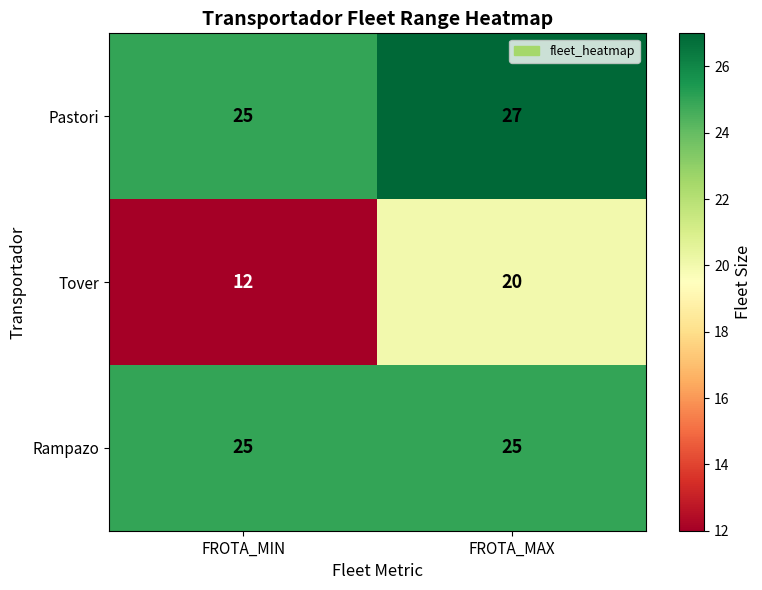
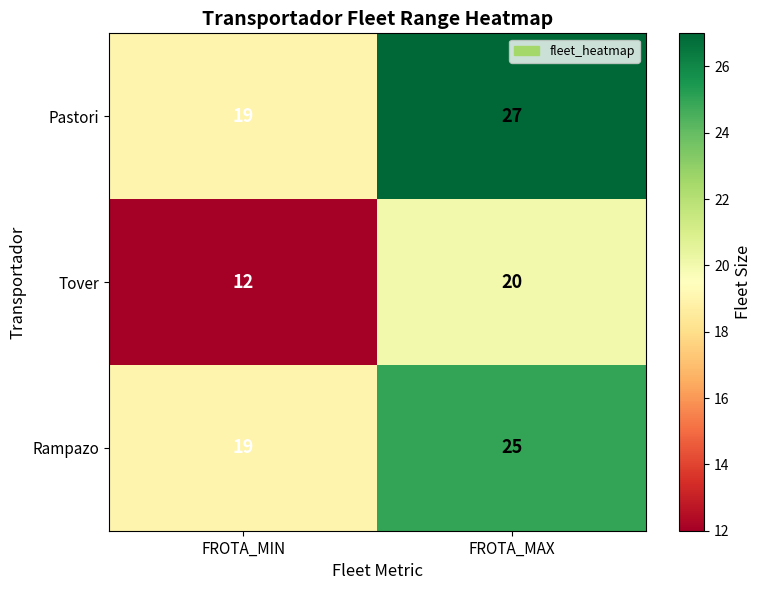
  {
    "Pastori": {
-     "FROTA_MIN": 25,
+     "FROTA_MIN": 19,
      "FROTA_MAX": 27
    },
    "Tover": {
      "FROTA_MIN": 12,
      "FROTA_MAX": 20
    },
    "Rampazo": {
-     "FROTA_MIN": 25,
+     "FROTA_MIN": 19,
      "FROTA_MAX": 25
    }
  }
